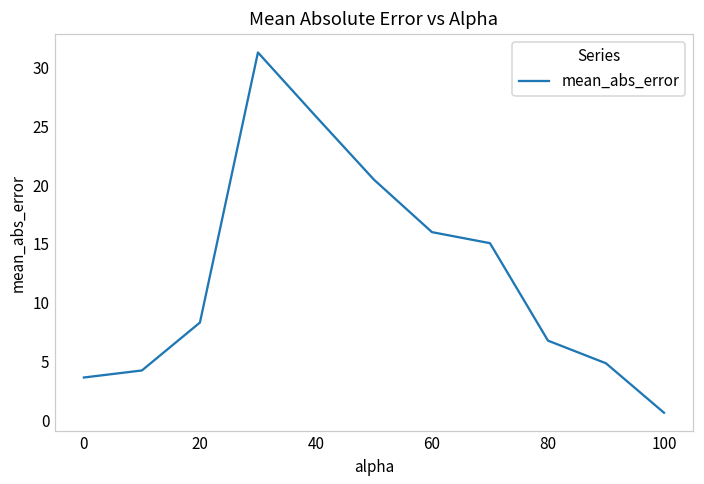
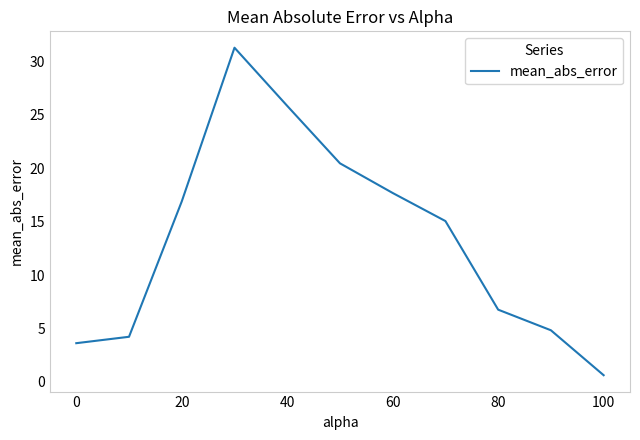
  {
    "0": 3.6,
-   "20": 8.3,
+   "20": 16.9,
    "40": 25.9,
-   "60": 16.0,
+   "60": 17.7,
    "80": 6.8,
    "100": 0.6
  }
